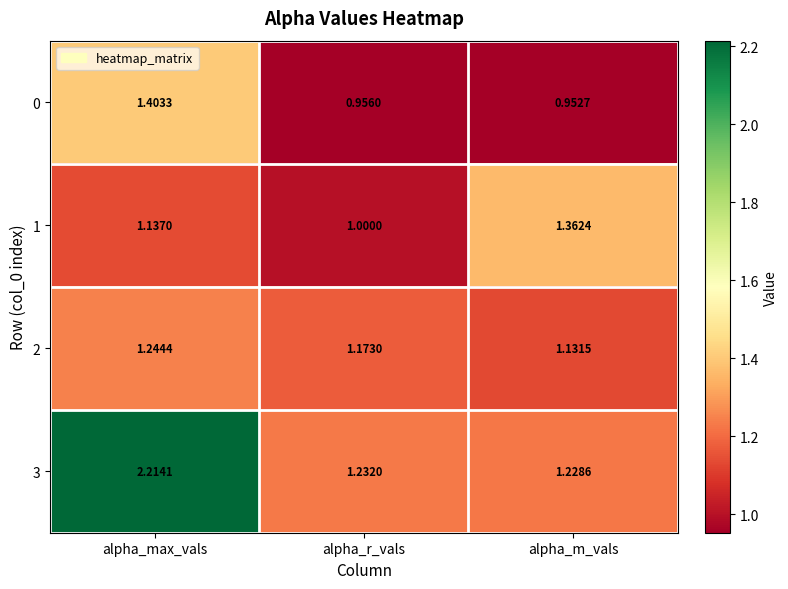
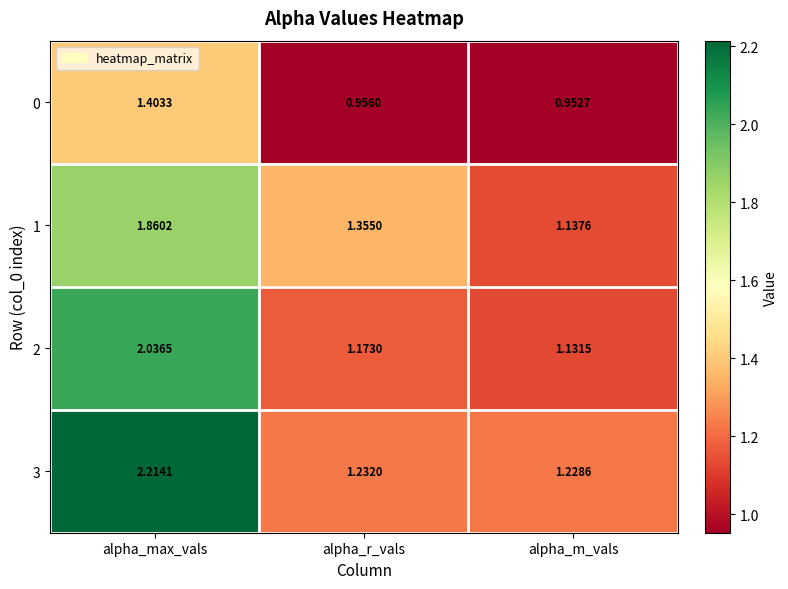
  {
    "0": {
      "alpha_max_vals": 1.4033,
      "alpha_r_vals": 0.9560,
      "alpha_m_vals": 0.9527
    },
    "1": {
-     "alpha_max_vals": 1.1370,
-     "alpha_r_vals": 1.0000,
-     "alpha_m_vals": 1.3624
+     "alpha_max_vals": 1.8602,
+     "alpha_r_vals": 1.3550,
+     "alpha_m_vals": 1.1376
    },
    "2": {
-     "alpha_max_vals": 1.2444,
+     "alpha_max_vals": 2.0365,
      "alpha_r_vals": 1.1730,
      "alpha_m_vals": 1.1315
    },
    "3": {
      "alpha_max_vals": 2.2141,
      "alpha_r_vals": 1.2320,
      "alpha_m_vals": 1.2286
    }
  }
